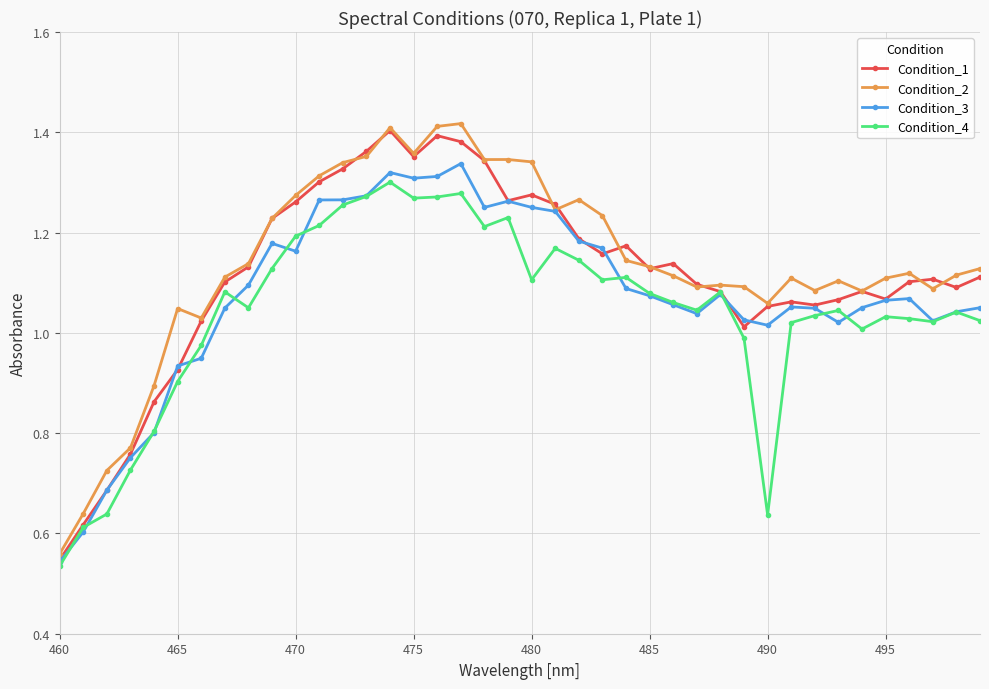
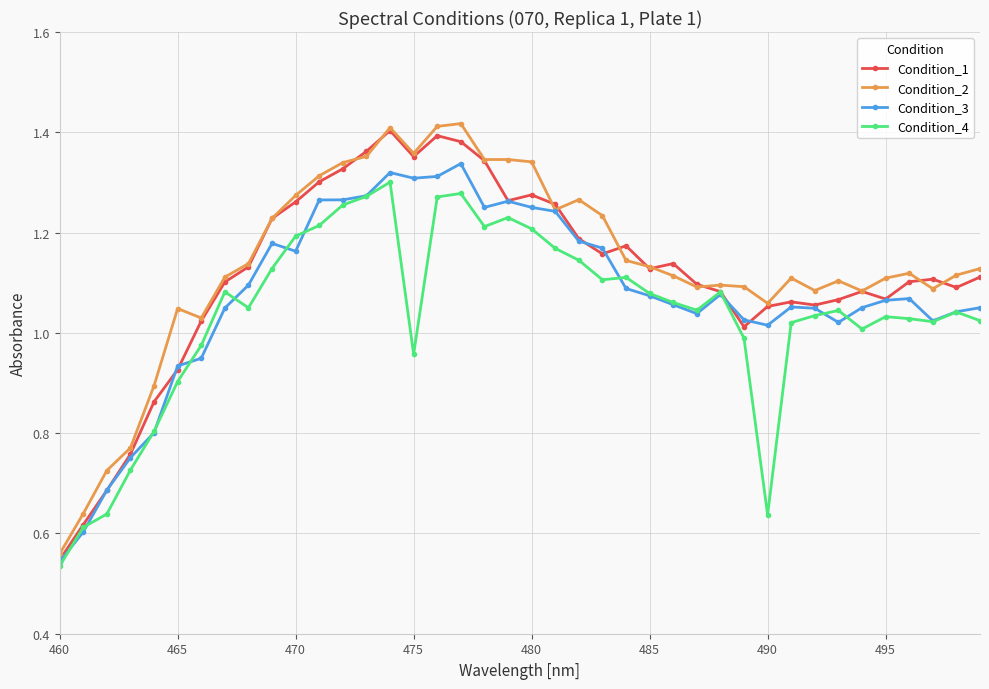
  {
    "Condition_1": {
      "465": 0.93,
      "470": 1.26,
      "475": 1.35,
      "480": 1.28,
      "490": 1.05
    },
    "Condition_2": {
      "460": 0.56,
      "465": 1.05,
      "470": 1.27,
      "475": 1.36,
      "480": 1.34,
      "490": 1.06,
      "495": 1.11
    },
    "Condition_3": {
      "465": 0.93,
      "470": 1.16,
      "475": 1.31,
      "480": 1.25,
      "490": 1.02
    },
    "Condition_4": {
      "460": 0.54,
      "465": 0.90,
      "470": 1.19,
-     "475": 1.27,
-     "480": 1.11,
+     "475": 0.96,
+     "480": 1.21,
      "490": 0.64,
      "495": 1.03
    }
  }
